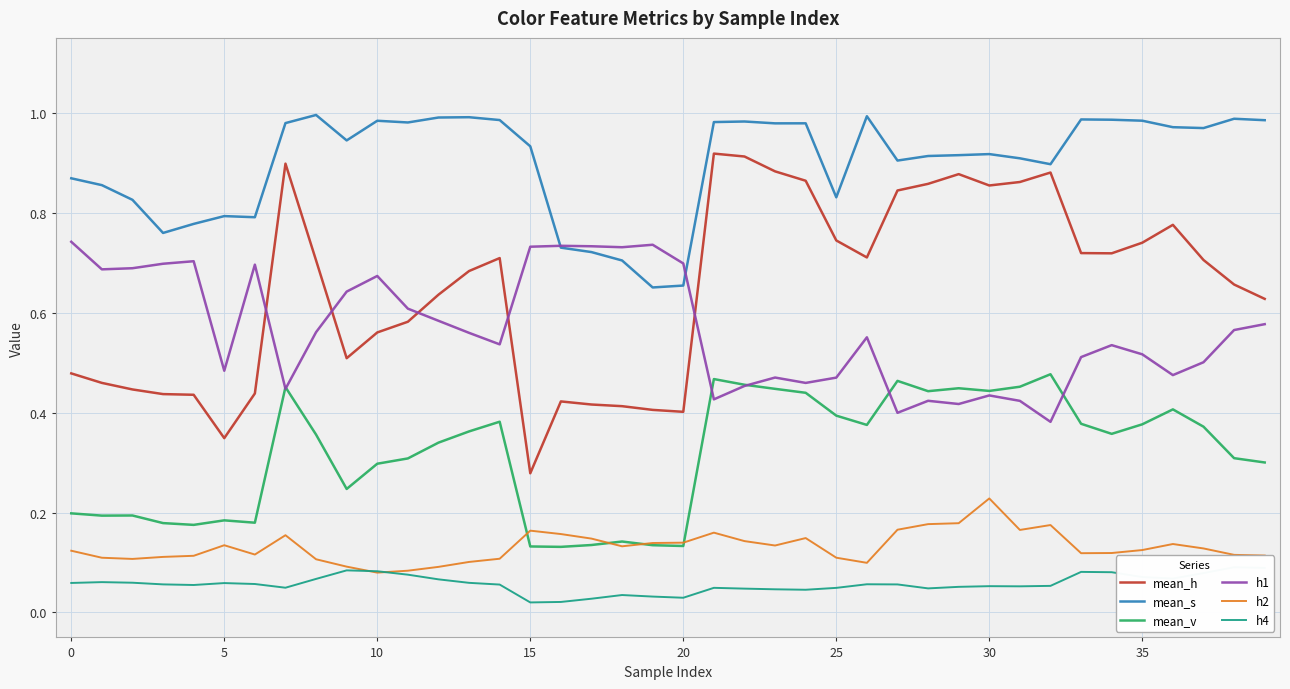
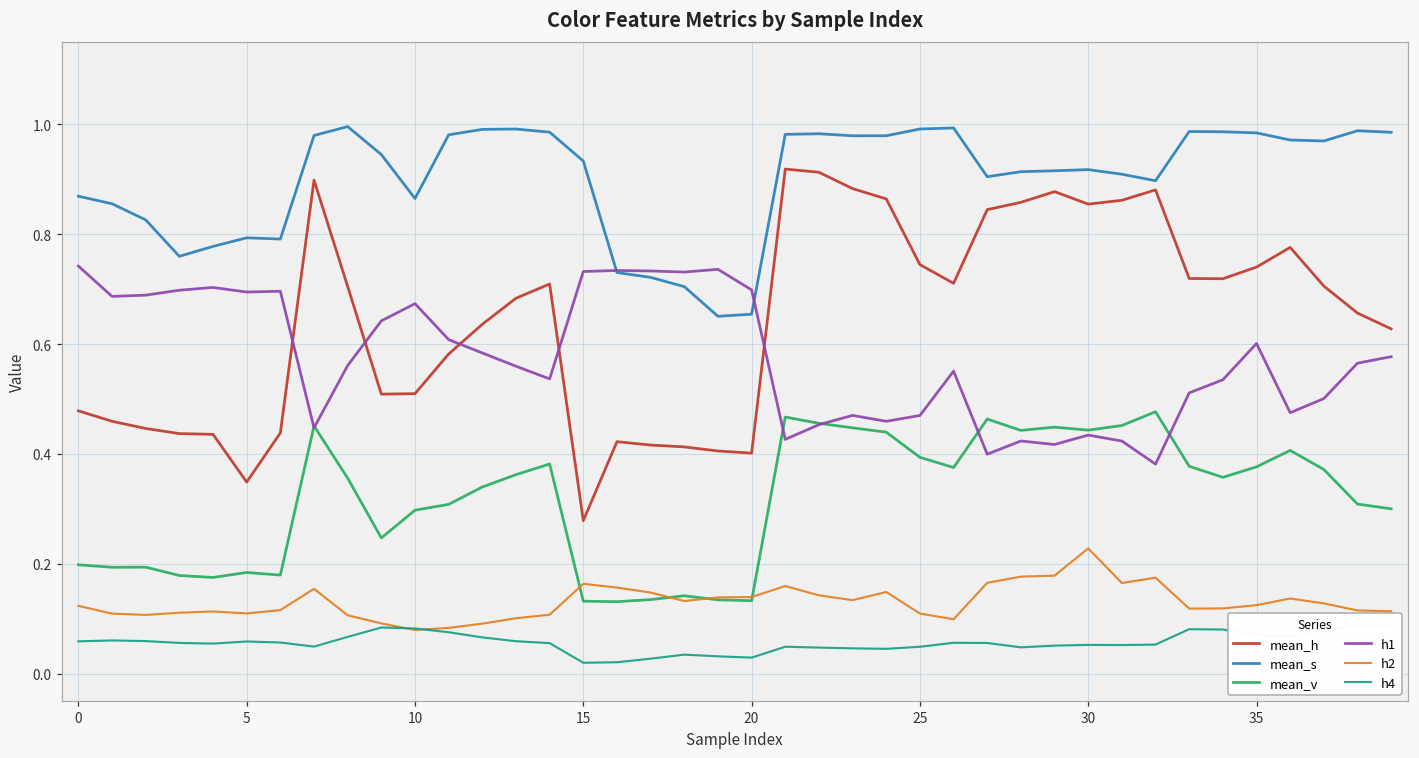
  {
    "mean_h": {
      "0": 0.48,
      "5": 0.35,
-     "10": 0.56,
+     "10": 0.51,
      "15": 0.28,
      "20": 0.40,
      "25": 0.74,
      "30": 0.85,
      "35": 0.74
    },
    "mean_s": {
      "0": 0.87,
      "5": 0.79,
-     "10": 0.98,
+     "10": 0.86,
      "15": 0.93,
      "20": 0.65,
-     "25": 0.83,
+     "25": 0.99,
      "30": 0.92,
      "35": 0.98
    },
    "h1": {
      "0": 0.74,
-     "5": 0.48,
+     "5": 0.69,
      "10": 0.67,
      "15": 0.73,
      "20": 0.70,
      "25": 0.47,
      "30": 0.43,
-     "35": 0.52
+     "35": 0.60
    },
    "h2": {
      "0": 0.12,
-     "5": 0.13,
+     "5": 0.11,
      "15": 0.16,
      "20": 0.14,
      "25": 0.11,
      "30": 0.23,
      "35": 0.12
    }
  }
